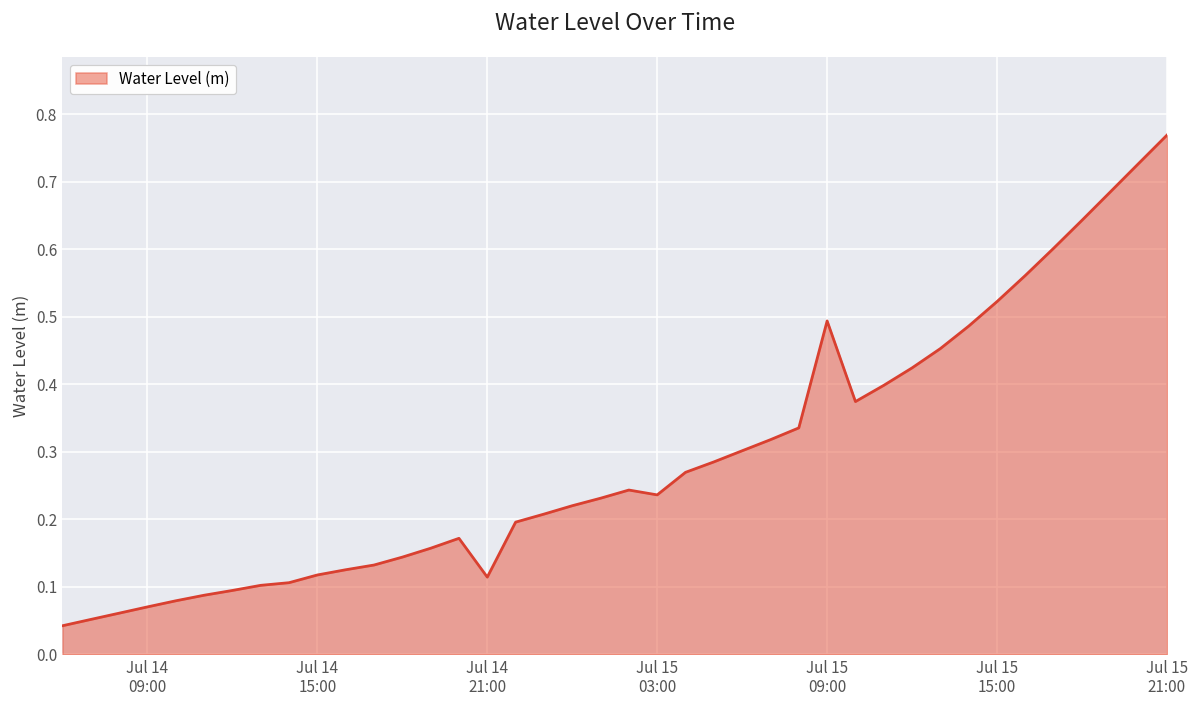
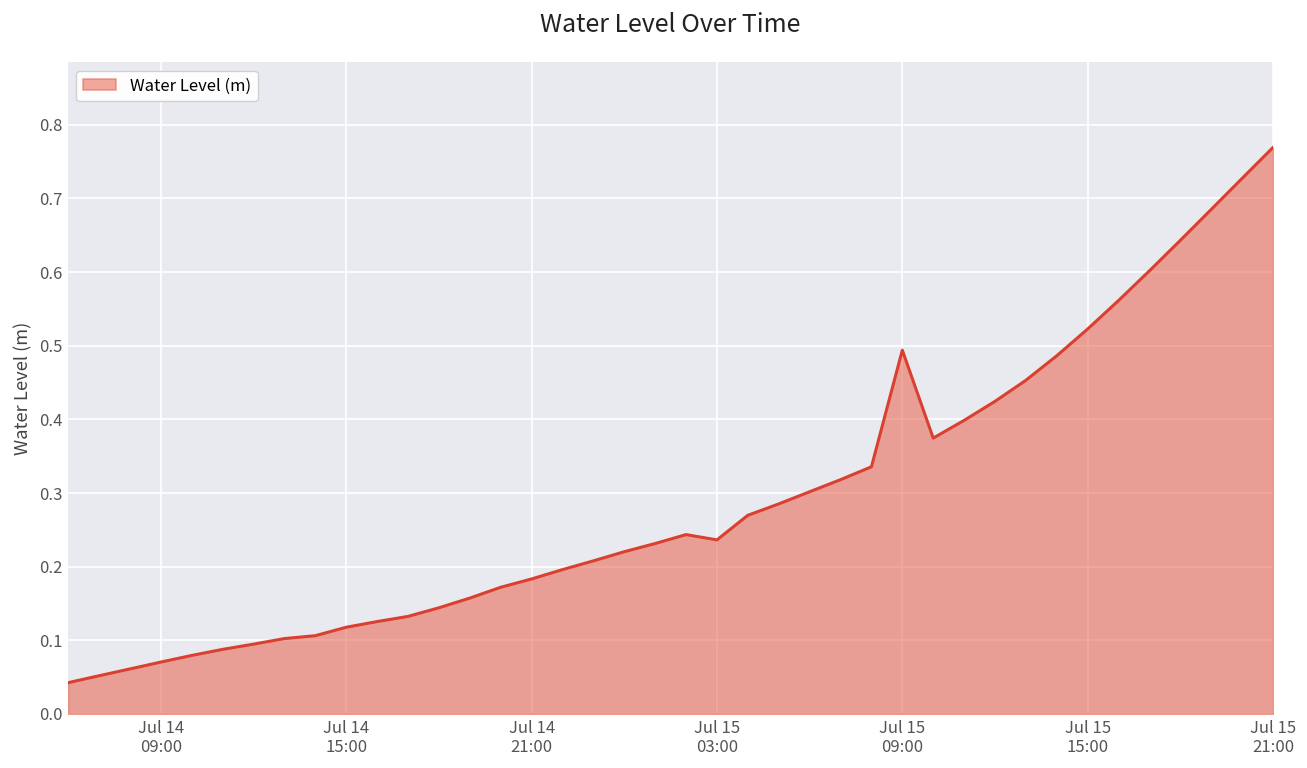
  {
    "Jul 14 09:00": 0.07,
    "Jul 14 15:00": 0.12,
-   "Jul 14 21:00": 0.11,
+   "Jul 14 21:00": 0.18,
    "Jul 15 03:00": 0.24,
    "Jul 15 09:00": 0.49,
    "Jul 15 15:00": 0.52,
    "Jul 15 21:00": 0.77
  }
